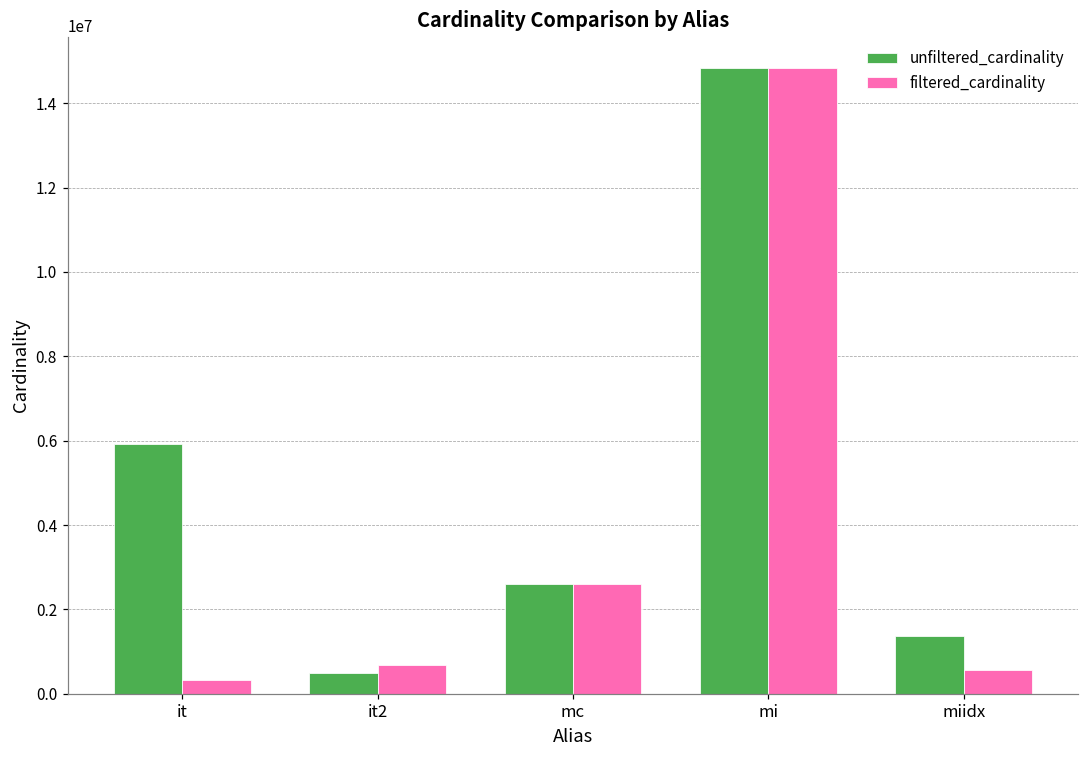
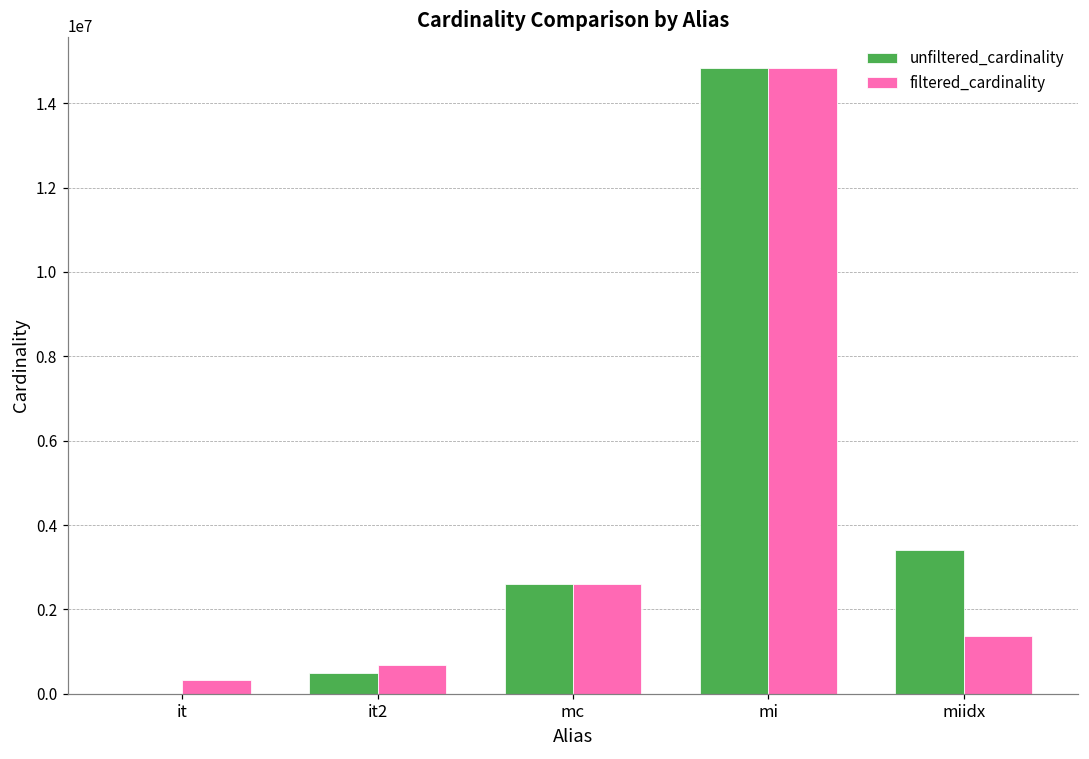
  {
    "unfiltered_cardinality": {
-     "it": 5900000,
+     "it": 0,
      "it2": 500000,
      "mc": 2600000,
      "mi": 14800000,
-     "miidx": 1400000
+     "miidx": 3400000
    },
    "filtered_cardinality": {
      "it": 300000,
      "it2": 700000,
      "mc": 2600000,
      "mi": 14800000,
-     "miidx": 600000
+     "miidx": 1400000
    }
  }
